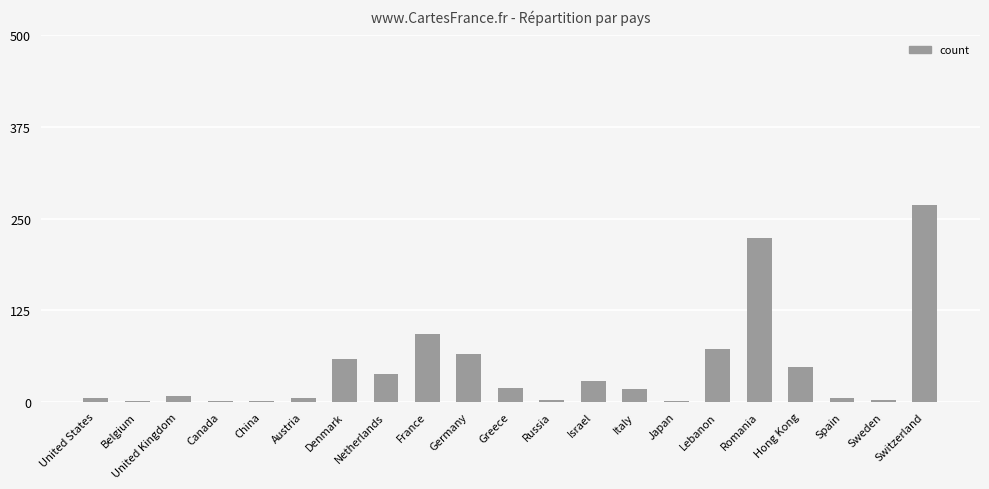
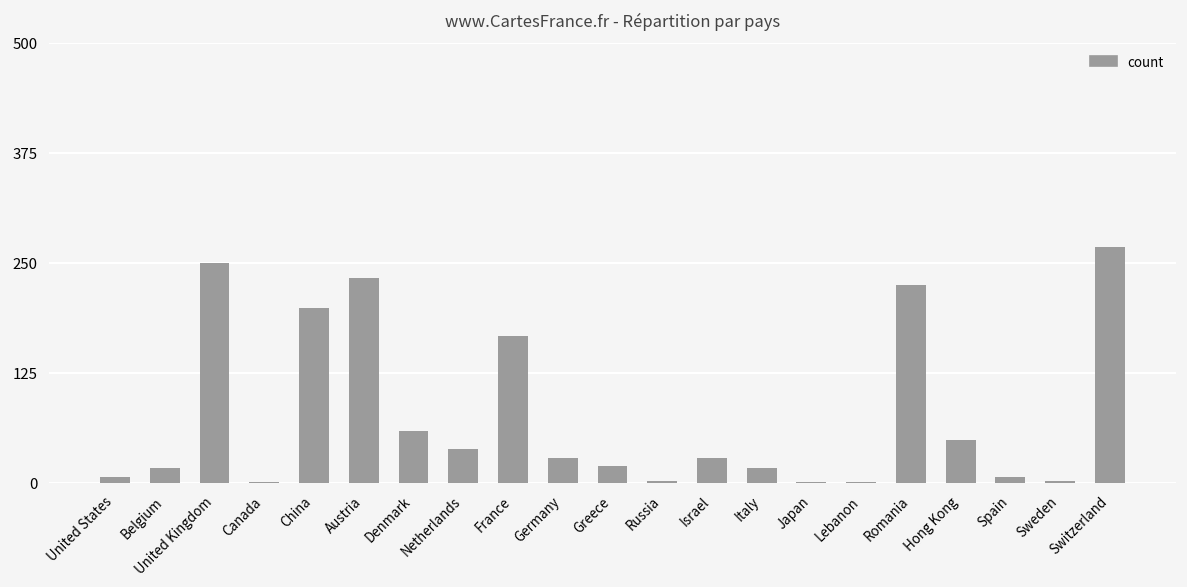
  {
    "United States": 10,
-   "Belgium": 0,
-   "United Kingdom": 10,
-   "China": 0,
-   "Austria": 10,
+   "Belgium": 20,
+   "United Kingdom": 250,
+   "China": 200,
+   "Austria": 230,
    "Denmark": 60,
    "Netherlands": 40,
-   "France": 90,
-   "Germany": 70,
+   "France": 170,
+   "Germany": 30,
    "Greece": 20,
    "Israel": 30,
    "Italy": 20,
-   "Lebanon": 70,
+   "Lebanon": 0,
    "Romania": 220,
    "Hong Kong": 50,
    "Spain": 10,
    "Switzerland": 270
  }
